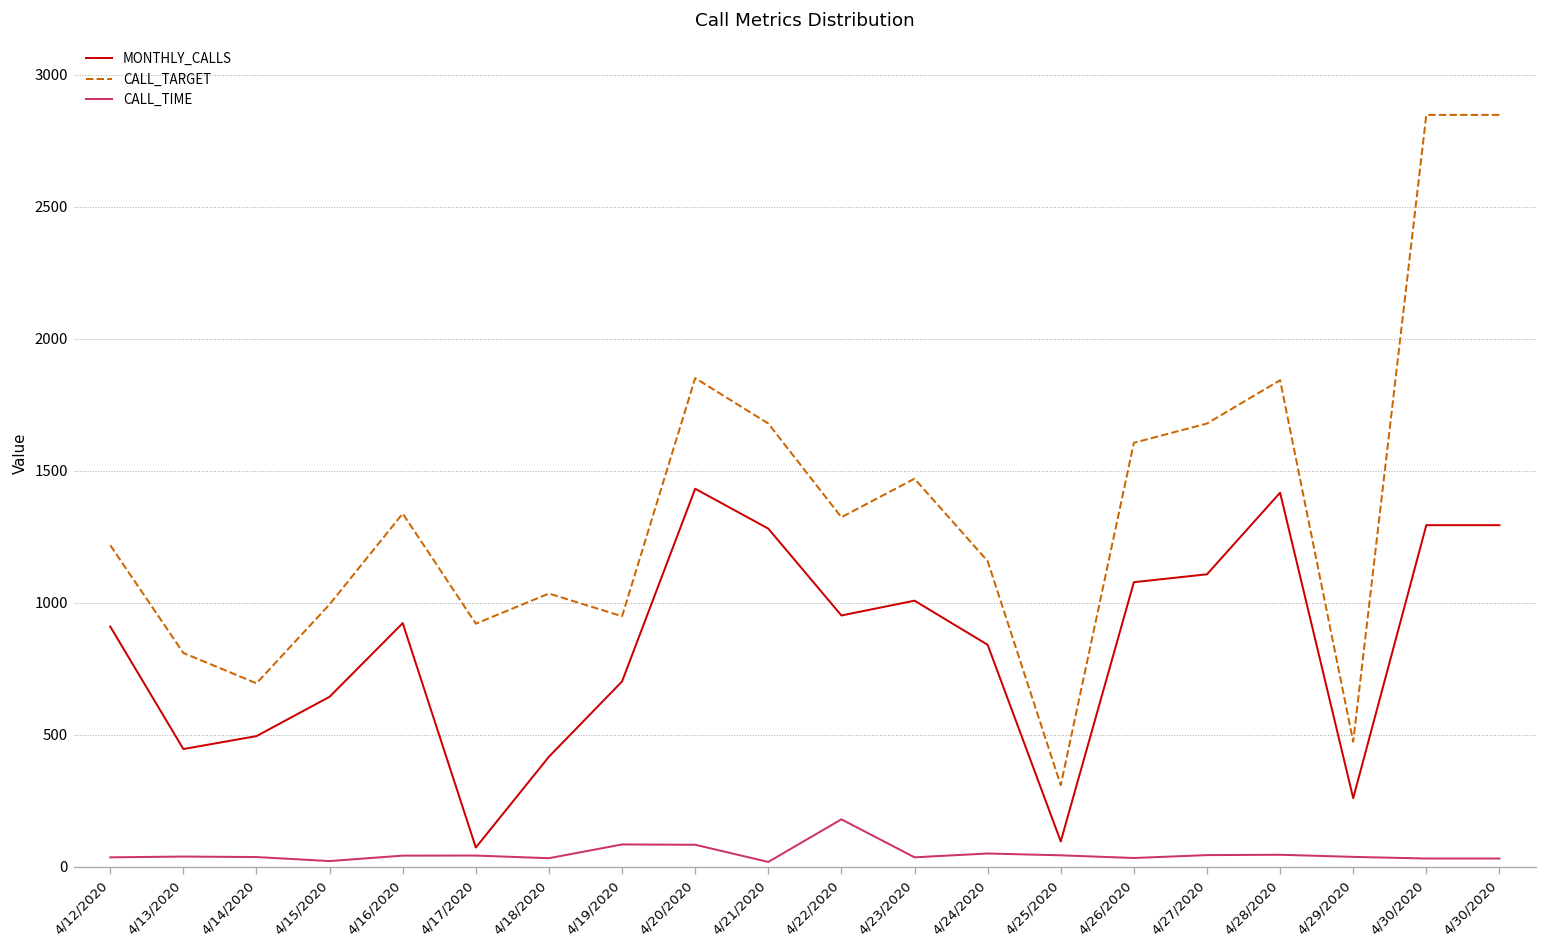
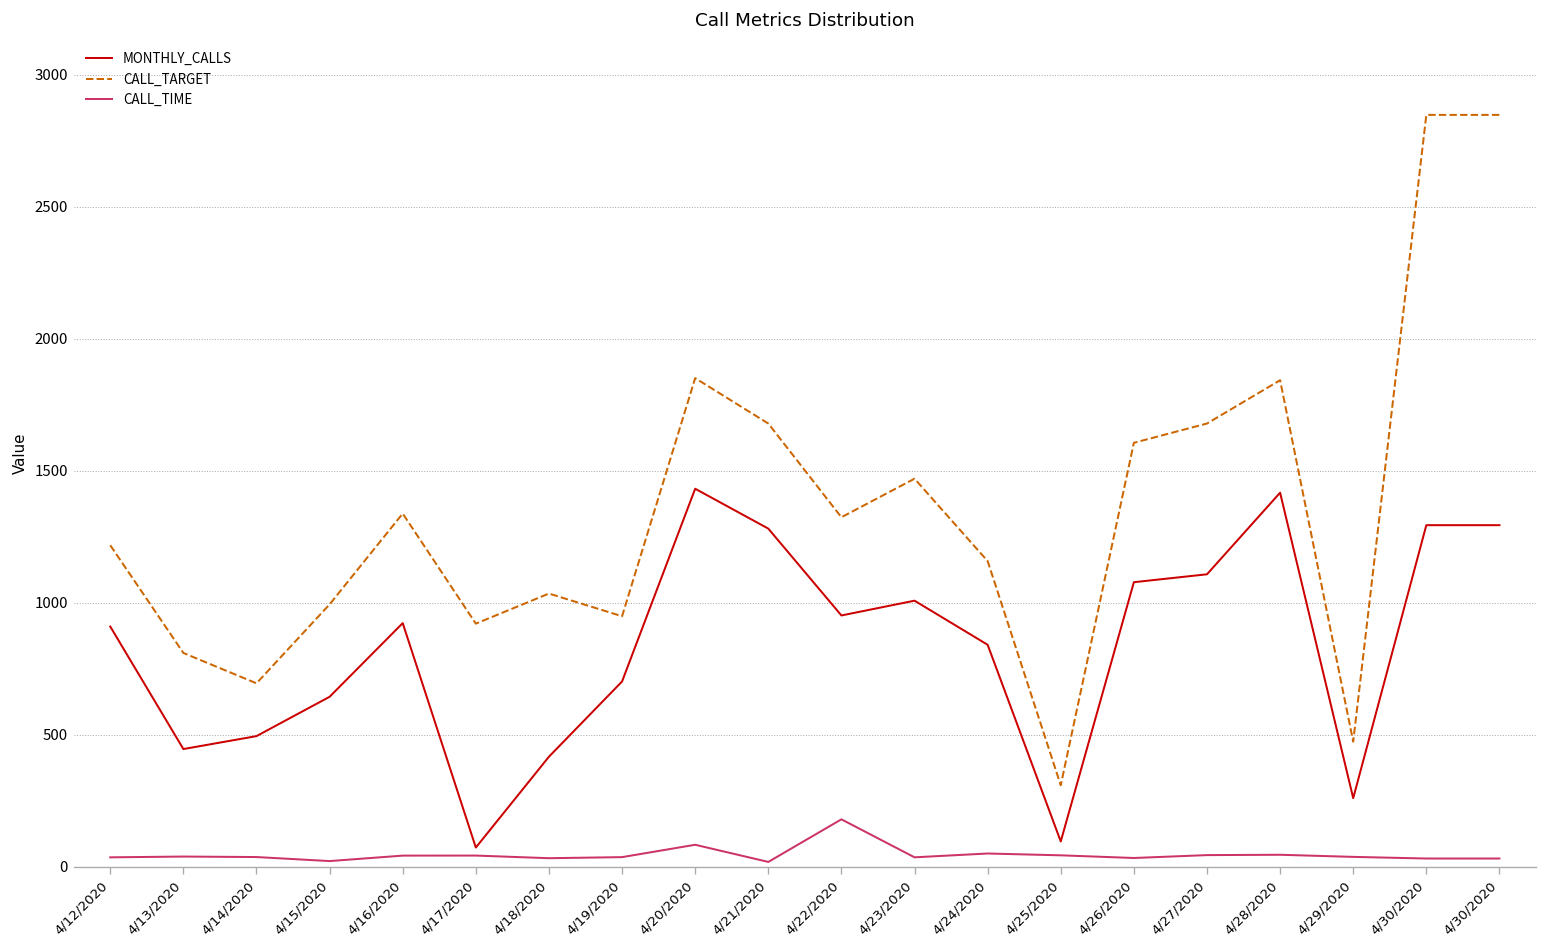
  {
    "MONTHLY_CALLS": {
      "4/12/2020": 910,
      "4/13/2020": 450,
      "4/14/2020": 490,
      "4/15/2020": 640,
      "4/16/2020": 920,
      "4/17/2020": 70,
      "4/18/2020": 420,
      "4/19/2020": 700,
      "4/20/2020": 1430,
      "4/21/2020": 1280,
      "4/22/2020": 950,
      "4/23/2020": 1010,
      "4/24/2020": 840,
      "4/25/2020": 100,
      "4/26/2020": 1080,
      "4/27/2020": 1110,
      "4/28/2020": 1420,
      "4/29/2020": 260
    },
    "CALL_TARGET": {
      "4/12/2020": 1220,
      "4/13/2020": 810,
      "4/14/2020": 690,
      "4/15/2020": 990,
      "4/16/2020": 1340,
      "4/17/2020": 920,
      "4/18/2020": 1030,
      "4/19/2020": 950,
      "4/20/2020": 1850,
      "4/21/2020": 1680,
      "4/22/2020": 1320,
      "4/23/2020": 1470,
      "4/24/2020": 1160,
      "4/25/2020": 310,
      "4/26/2020": 1610,
      "4/27/2020": 1680,
      "4/28/2020": 1840,
      "4/29/2020": 470
    },
    "CALL_TIME": {
      "4/12/2020": 30,
      "4/13/2020": 40,
      "4/14/2020": 40,
      "4/15/2020": 20,
      "4/16/2020": 40,
      "4/17/2020": 40,
      "4/18/2020": 30,
-     "4/19/2020": 80,
+     "4/19/2020": 40,
      "4/20/2020": 80,
      "4/21/2020": 20,
      "4/22/2020": 180,
      "4/23/2020": 30,
      "4/24/2020": 50,
      "4/25/2020": 40,
      "4/26/2020": 30,
      "4/27/2020": 40,
      "4/28/2020": 40,
      "4/29/2020": 40
    }
  }
